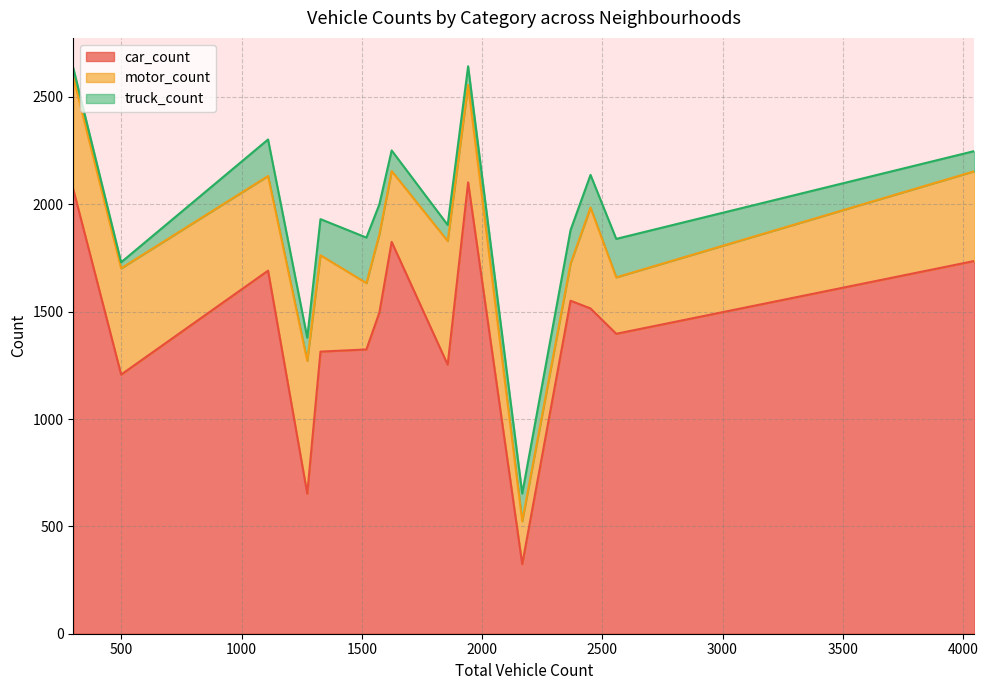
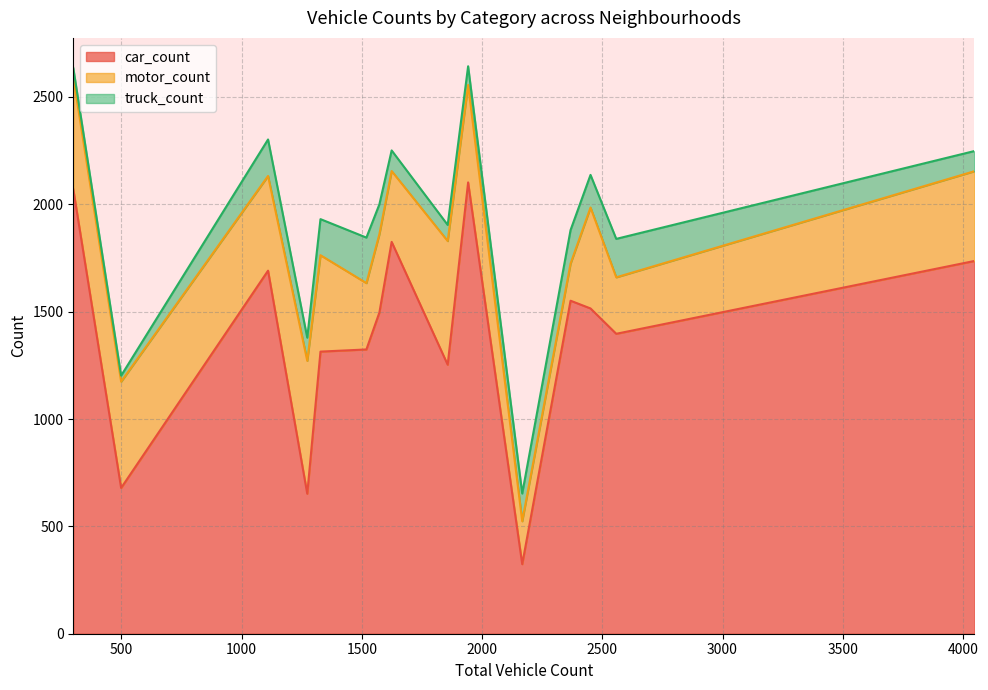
  {
    "car_count": {
-     "500": 1210
+     "500": 680
    },
    "motor_count": {
      "500": 500
    },
    "truck_count": {
      "500": 30
    }
  }
